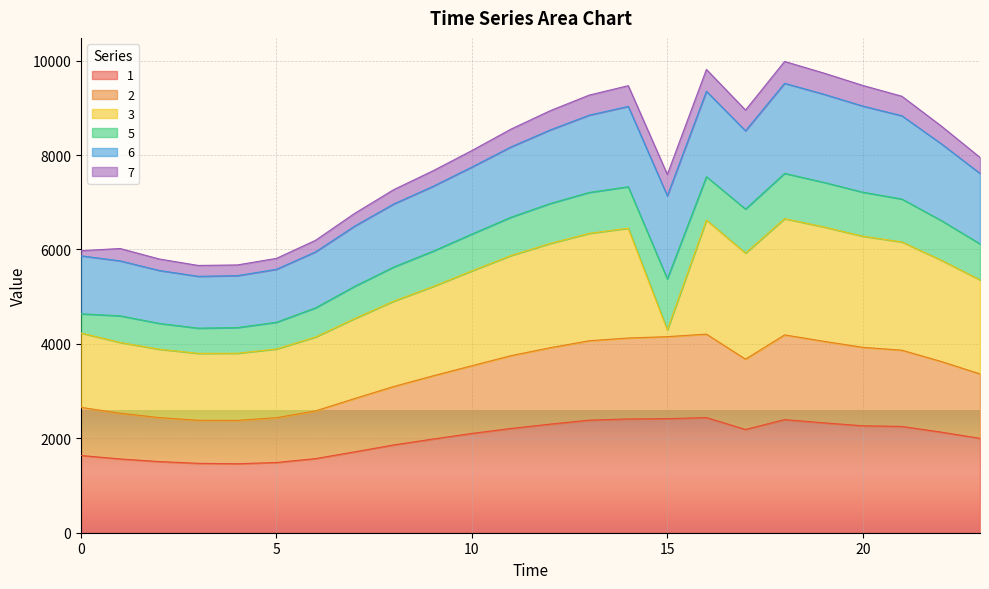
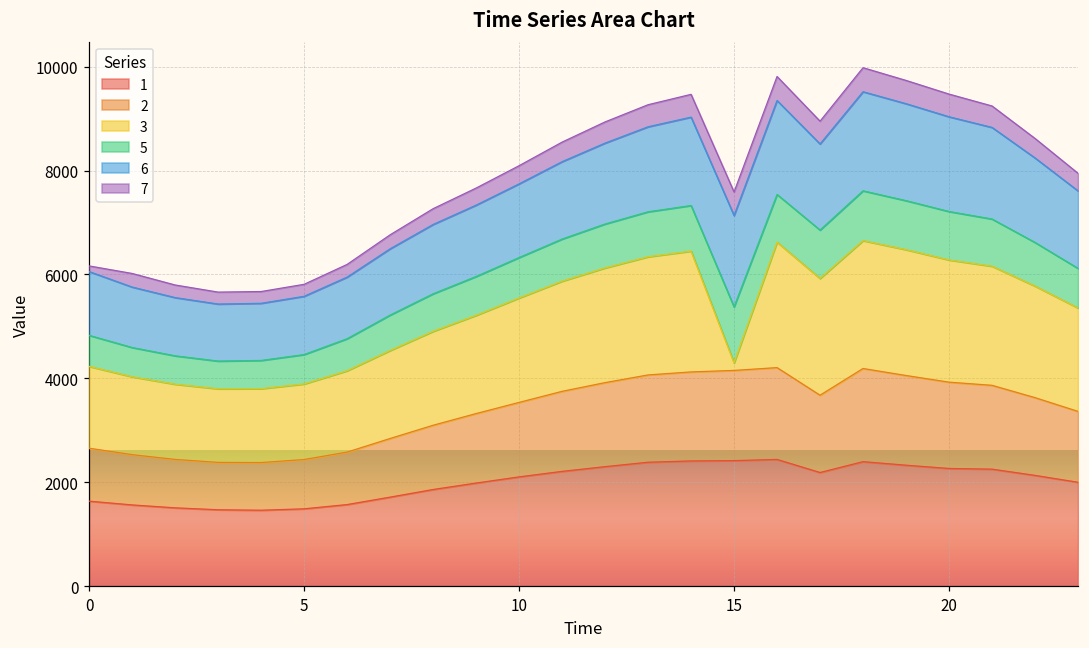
  {
    "3": {
      "0": 1600,
      "5": 1500,
      "10": 2000,
      "15": 100,
      "20": 2400
    },
    "5": {
-     "0": 400,
+     "0": 600,
      "5": 600,
      "10": 800,
      "15": 1100,
      "20": 900
    },
    "6": {
      "0": 1200,
      "5": 1100,
      "10": 1400,
      "15": 1800,
      "20": 1800
    },
    "7": {
      "0": 100,
      "5": 200,
      "10": 400,
      "15": 500,
      "20": 400
    }
  }
